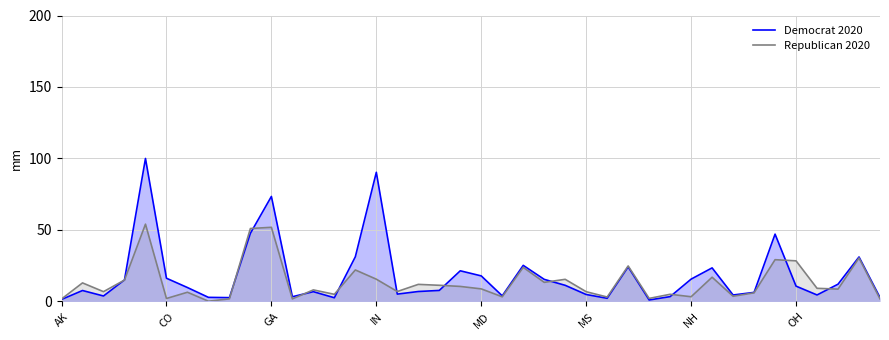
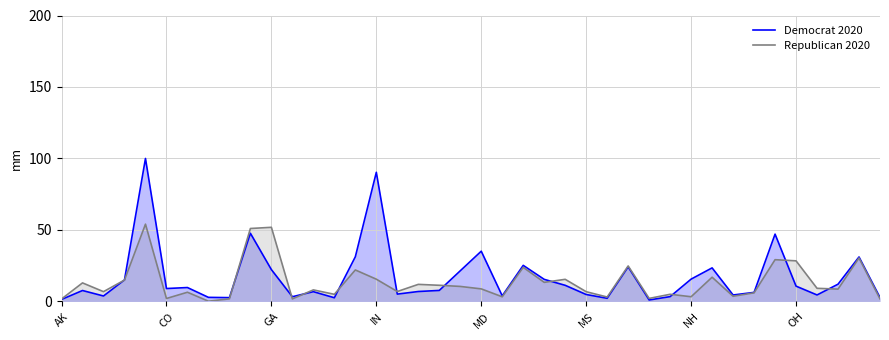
  {
    "Democrat 2020": {
-     "CO": 16,
-     "GA": 73,
+     "CO": 9,
+     "GA": 22,
      "IN": 90,
-     "MD": 18,
+     "MD": 35,
      "MS": 5,
      "NH": 16,
      "OH": 11
    },
    "Republican 2020": {
      "CO": 2,
      "GA": 52,
      "IN": 16,
      "MD": 9,
      "MS": 7,
      "NH": 3,
      "OH": 28
    }
  }
